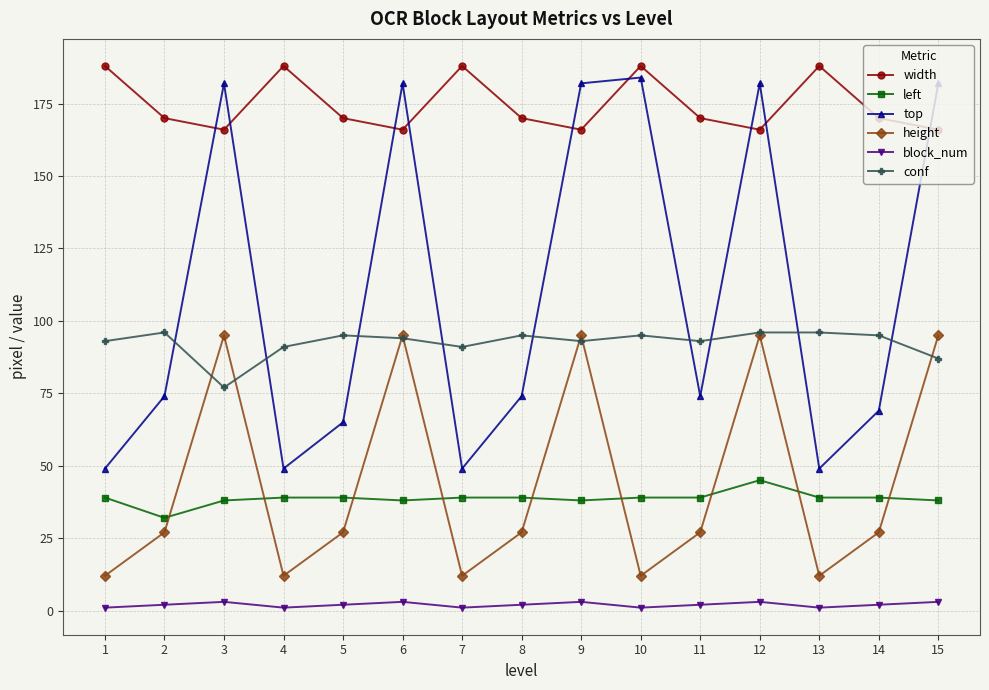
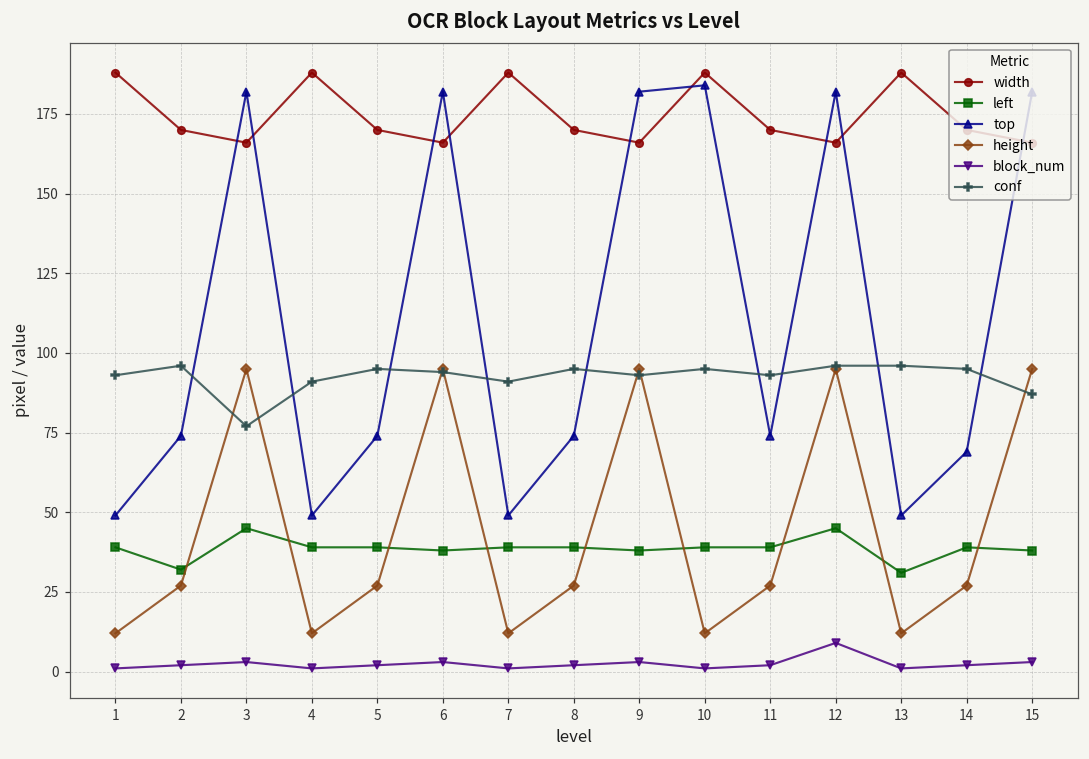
  {
    "width": {
      "1": 188,
      "2": 170,
      "3": 166,
      "4": 188,
      "5": 170,
      "6": 166,
      "7": 188,
      "8": 170,
      "9": 166,
      "10": 188,
      "11": 170,
      "12": 166,
      "13": 188
    },
    "left": {
      "1": 39,
      "2": 32,
-     "3": 38,
+     "3": 45,
      "4": 39,
      "5": 39,
      "6": 38,
      "7": 39,
      "8": 39,
      "9": 38,
      "10": 39,
      "11": 39,
      "12": 45,
-     "13": 39,
+     "13": 31,
      "14": 39,
      "15": 38
    },
    "top": {
      "1": 49,
      "2": 74,
      "3": 182,
      "4": 49,
-     "5": 65,
+     "5": 74,
      "6": 182,
      "7": 49,
      "8": 74,
      "9": 182,
      "10": 184,
      "11": 74,
      "12": 182,
      "13": 49,
      "14": 69
    },
    "height": {
      "1": 12,
      "2": 27,
      "3": 95,
      "4": 12,
      "5": 27,
      "6": 95,
      "7": 12,
      "8": 27,
      "9": 95,
      "10": 12,
      "11": 27,
      "12": 95,
      "13": 12,
      "14": 27,
      "15": 95
    },
    "block_num": {
      "1": 1,
      "2": 2,
      "3": 3,
      "4": 1,
      "5": 2,
      "6": 3,
      "7": 1,
      "8": 2,
      "9": 3,
      "10": 1,
      "11": 2,
-     "12": 3,
+     "12": 9,
      "13": 1,
      "14": 2,
      "15": 3
    },
    "conf": {
      "1": 93,
      "2": 96,
      "3": 77,
      "4": 91,
      "5": 95,
      "6": 94,
      "7": 91,
      "8": 95,
      "9": 93,
      "10": 95,
      "11": 93,
      "12": 96,
      "13": 96,
      "14": 95,
      "15": 87
    }
  }
